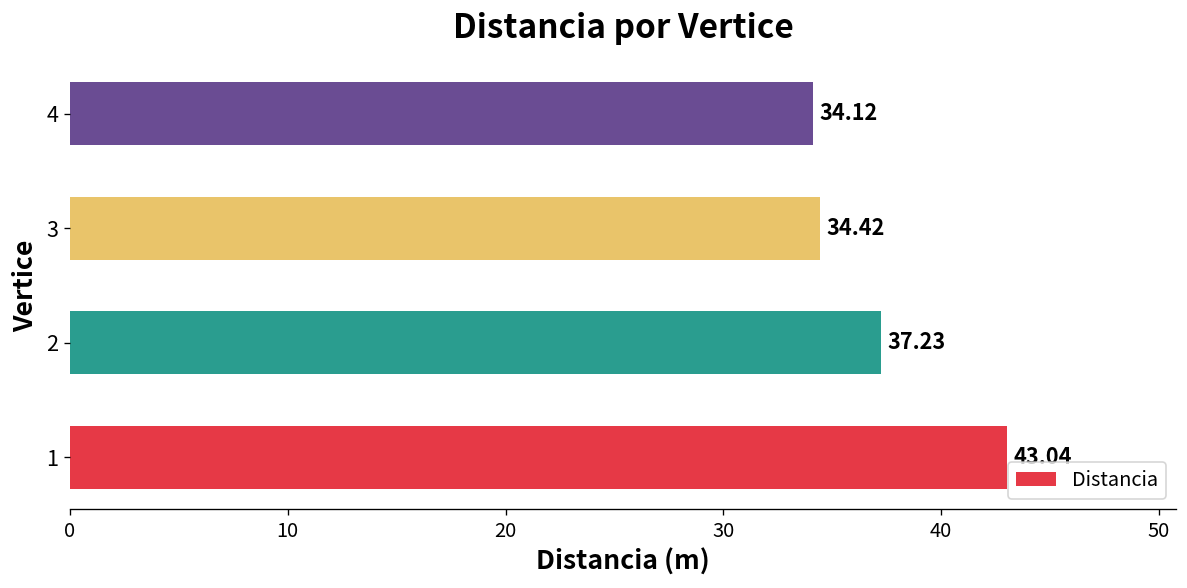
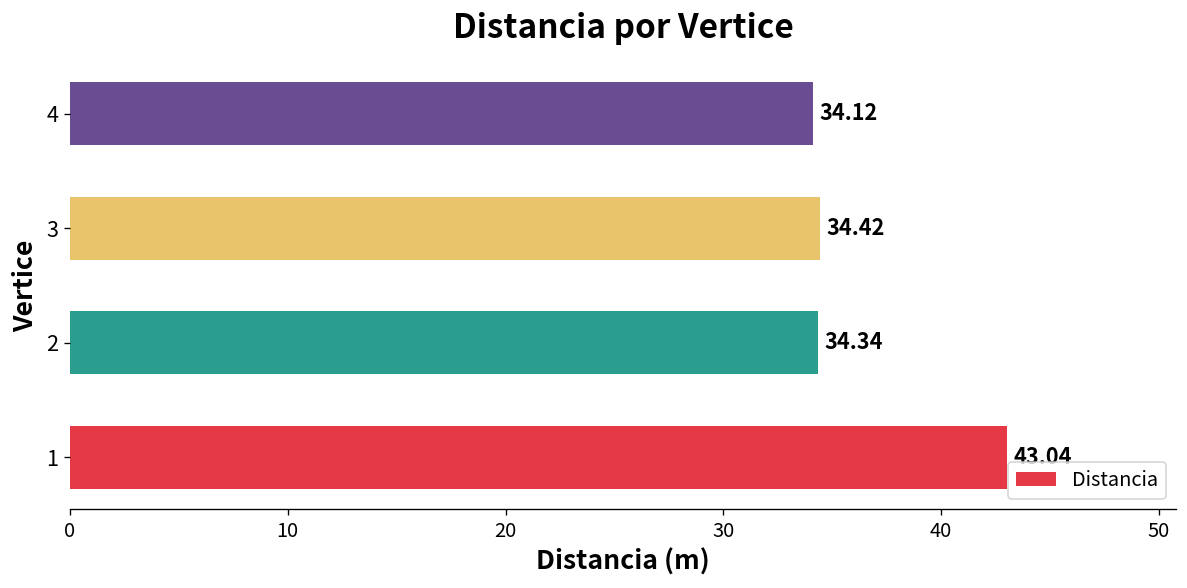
  {
    "4": 34.12,
    "3": 34.42,
-   "2": 37.23
+   "2": 34.34
  }
